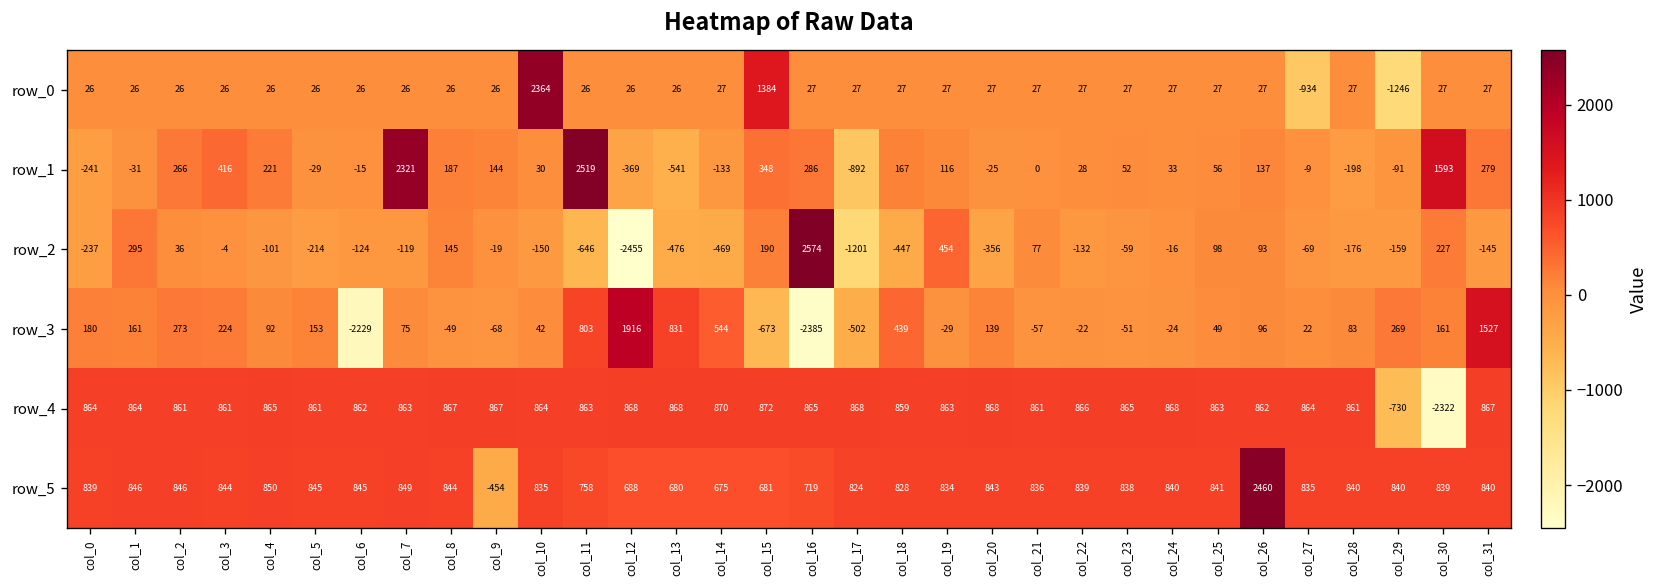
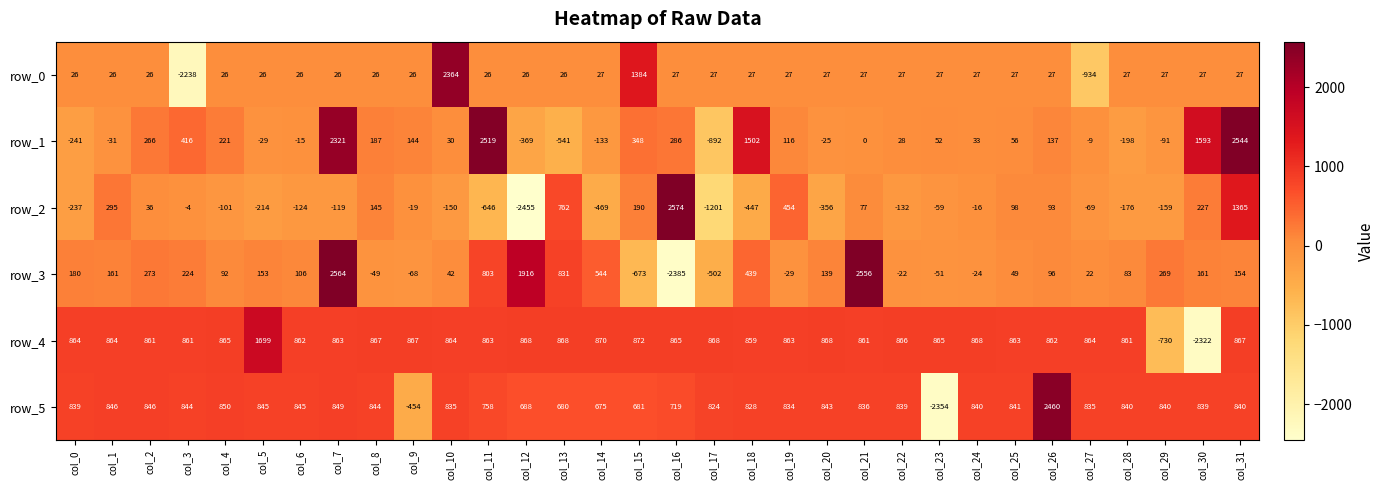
  {
    "row_0": {
      "col_0": 26,
      "col_1": 26,
      "col_2": 26,
-     "col_3": 26,
+     "col_3": -2238,
      "col_4": 26,
      "col_5": 26,
      "col_6": 26,
      "col_7": 26,
      "col_8": 26,
      "col_9": 26,
      "col_10": 2364,
      "col_11": 26,
      "col_12": 26,
      "col_13": 26,
      "col_14": 27,
      "col_15": 1384,
      "col_16": 27,
      "col_17": 27,
      "col_18": 27,
      "col_19": 27,
      "col_20": 27,
      "col_21": 27,
      "col_22": 27,
      "col_23": 27,
      "col_24": 27,
      "col_25": 27,
      "col_26": 27,
      "col_27": -934,
      "col_28": 27,
-     "col_29": -1246,
+     "col_29": 27,
      "col_30": 27,
      "col_31": 27
    },
    "row_1": {
      "col_0": -241,
      "col_1": -31,
      "col_2": 266,
      "col_3": 416,
      "col_4": 221,
      "col_5": -29,
      "col_6": -15,
      "col_7": 2321,
      "col_8": 187,
      "col_9": 144,
      "col_10": 30,
      "col_11": 2519,
      "col_12": -369,
      "col_13": -541,
      "col_14": -133,
      "col_15": 348,
      "col_16": 286,
      "col_17": -892,
-     "col_18": 167,
+     "col_18": 1502,
      "col_19": 116,
      "col_20": -25,
      "col_21": 0,
      "col_22": 28,
      "col_23": 52,
      "col_24": 33,
      "col_25": 56,
      "col_26": 137,
      "col_27": -9,
      "col_28": -198,
      "col_29": -91,
      "col_30": 1593,
-     "col_31": 279
+     "col_31": 2544
    },
    "row_2": {
      "col_0": -237,
      "col_1": 295,
      "col_2": 36,
      "col_3": -4,
      "col_4": -101,
      "col_5": -214,
      "col_6": -124,
      "col_7": -119,
      "col_8": 145,
      "col_9": -19,
      "col_10": -150,
      "col_11": -646,
      "col_12": -2455,
-     "col_13": -476,
+     "col_13": 762,
      "col_14": -469,
      "col_15": 190,
      "col_16": 2574,
      "col_17": -1201,
      "col_18": -447,
      "col_19": 454,
      "col_20": -356,
      "col_21": 77,
      "col_22": -132,
      "col_23": -59,
      "col_24": -16,
      "col_25": 98,
      "col_26": 93,
      "col_27": -69,
      "col_28": -176,
      "col_29": -159,
      "col_30": 227,
-     "col_31": -145
+     "col_31": 1365
    },
    "row_3": {
      "col_0": 180,
      "col_1": 161,
      "col_2": 273,
      "col_3": 224,
      "col_4": 92,
      "col_5": 153,
-     "col_6": -2229,
-     "col_7": 75,
+     "col_6": 106,
+     "col_7": 2564,
      "col_8": -49,
      "col_9": -68,
      "col_10": 42,
      "col_11": 803,
      "col_12": 1916,
      "col_13": 831,
      "col_14": 544,
      "col_15": -673,
      "col_16": -2385,
      "col_17": -502,
      "col_18": 439,
      "col_19": -29,
      "col_20": 139,
-     "col_21": -57,
+     "col_21": 2556,
      "col_22": -22,
      "col_23": -51,
      "col_24": -24,
      "col_25": 49,
      "col_26": 96,
      "col_27": 22,
      "col_28": 83,
      "col_29": 269,
      "col_30": 161,
-     "col_31": 1527
+     "col_31": 154
    },
    "row_4": {
      "col_0": 864,
      "col_1": 864,
      "col_2": 861,
      "col_3": 861,
      "col_4": 865,
-     "col_5": 861,
+     "col_5": 1699,
      "col_6": 862,
      "col_7": 863,
      "col_8": 867,
      "col_9": 867,
      "col_10": 864,
      "col_11": 863,
      "col_12": 868,
      "col_13": 868,
      "col_14": 870,
      "col_15": 872,
      "col_16": 865,
      "col_17": 868,
      "col_18": 859,
      "col_19": 863,
      "col_20": 868,
      "col_21": 861,
      "col_22": 866,
      "col_23": 865,
      "col_24": 868,
      "col_25": 863,
      "col_26": 862,
      "col_27": 864,
      "col_28": 861,
      "col_29": -730,
      "col_30": -2322,
      "col_31": 867
    },
    "row_5": {
      "col_0": 839,
      "col_1": 846,
      "col_2": 846,
      "col_3": 844,
      "col_4": 850,
      "col_5": 845,
      "col_6": 845,
      "col_7": 849,
      "col_8": 844,
      "col_9": -454,
      "col_10": 835,
      "col_11": 758,
      "col_12": 688,
      "col_13": 680,
      "col_14": 675,
      "col_15": 681,
      "col_16": 719,
      "col_17": 824,
      "col_18": 828,
      "col_19": 834,
      "col_20": 843,
      "col_21": 836,
      "col_22": 839,
-     "col_23": 838,
+     "col_23": -2354,
      "col_24": 840,
      "col_25": 841,
      "col_26": 2460,
      "col_27": 835,
      "col_28": 840,
      "col_29": 840,
      "col_30": 839,
      "col_31": 840
    }
  }
